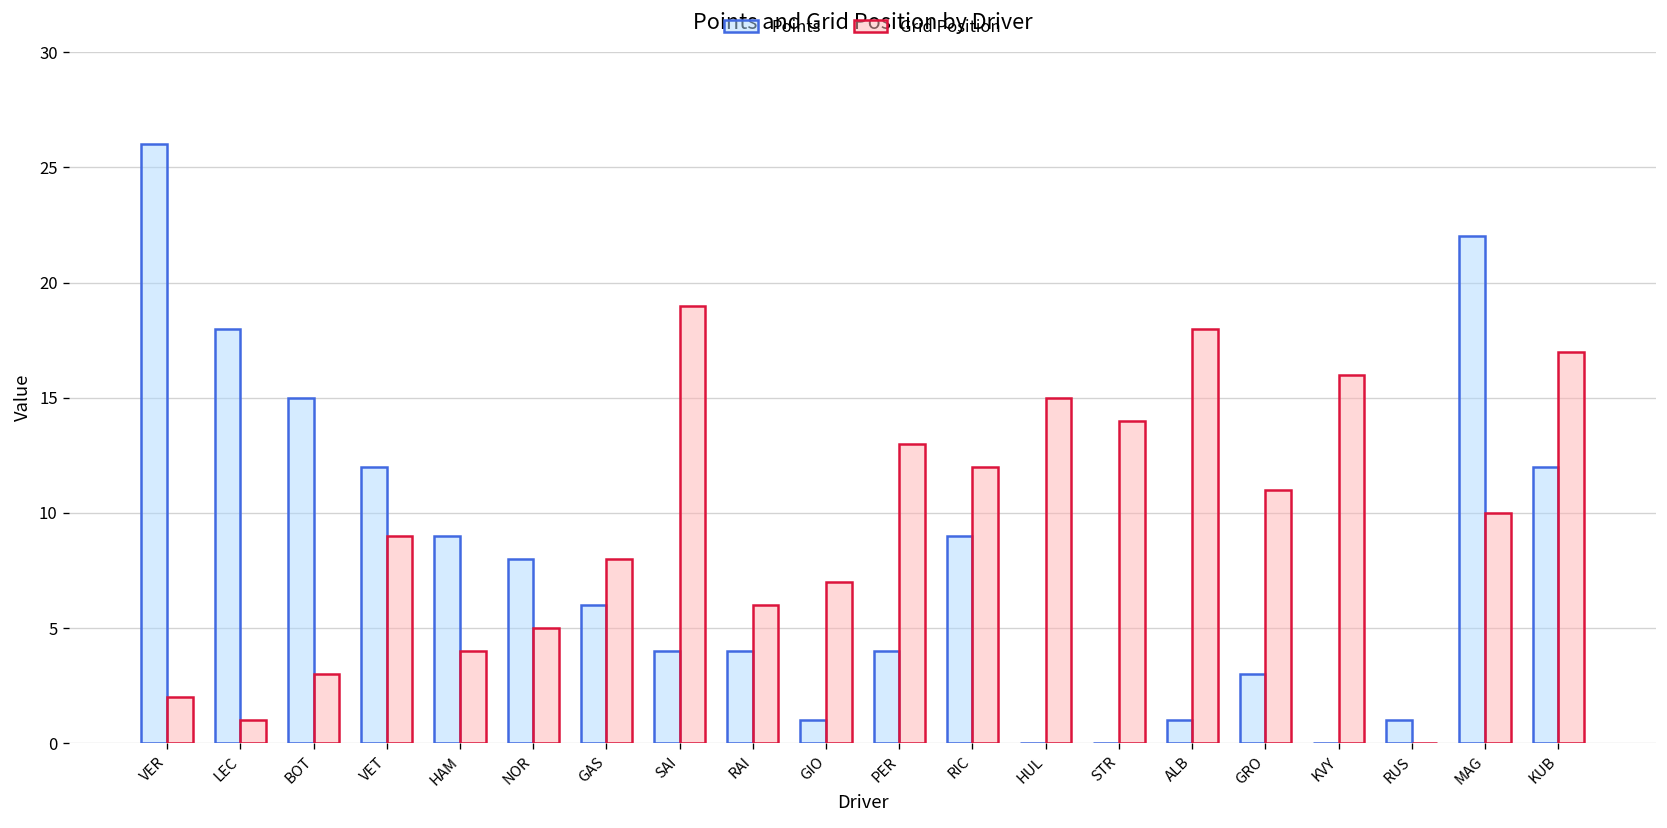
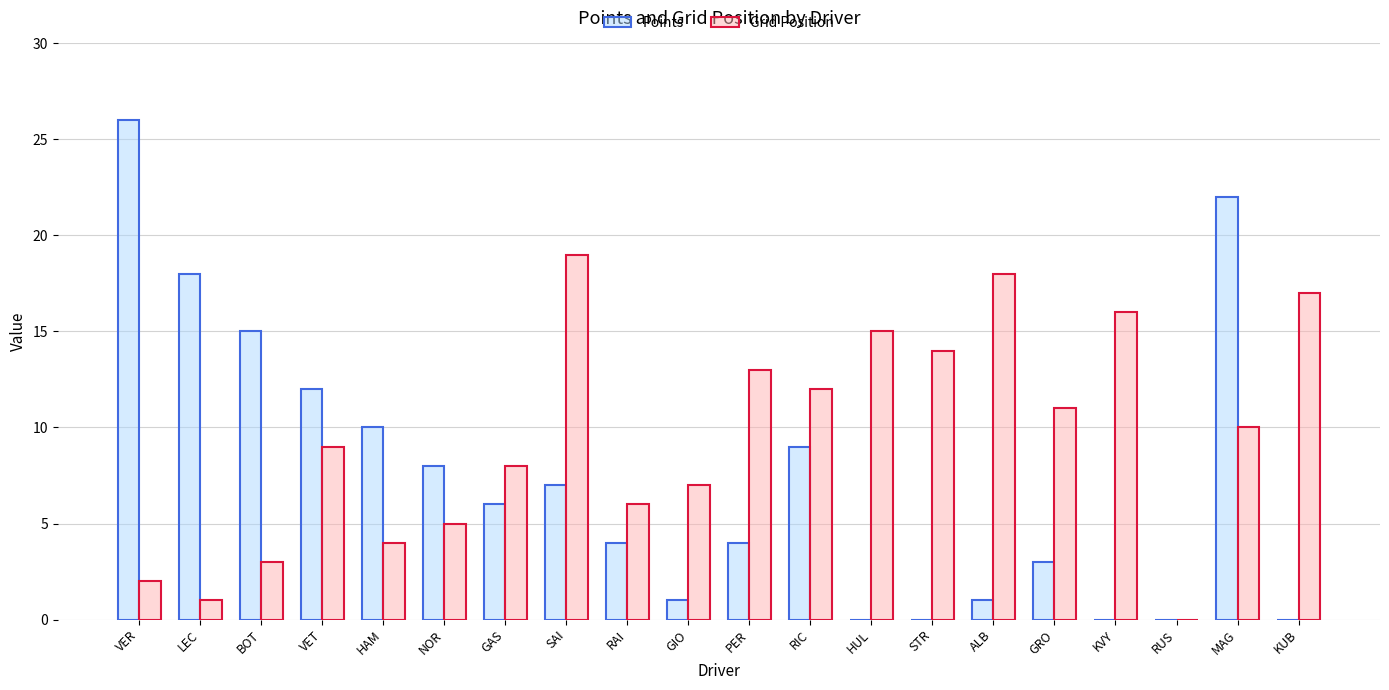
  {
    "Points": {
      "VER": 26,
      "LEC": 18,
      "BOT": 15,
      "VET": 12,
-     "HAM": 9,
+     "HAM": 10,
      "NOR": 8,
      "GAS": 6,
-     "SAI": 4,
+     "SAI": 7,
      "RAI": 4,
      "GIO": 1,
      "PER": 4,
      "RIC": 9,
      "HUL": 0,
      "STR": 0,
      "ALB": 1,
      "GRO": 3,
      "KVY": 0,
-     "RUS": 1,
+     "RUS": 0,
      "MAG": 22,
-     "KUB": 12
+     "KUB": 0
    },
    "Grid Position": {
      "VER": 2,
      "LEC": 1,
      "BOT": 3,
      "VET": 9,
      "HAM": 4,
      "NOR": 5,
      "GAS": 8,
      "SAI": 19,
      "RAI": 6,
      "GIO": 7,
      "PER": 13,
      "RIC": 12,
      "HUL": 15,
      "STR": 14,
      "ALB": 18,
      "GRO": 11,
      "KVY": 16,
      "RUS": 0,
      "MAG": 10,
      "KUB": 17
    }
  }
